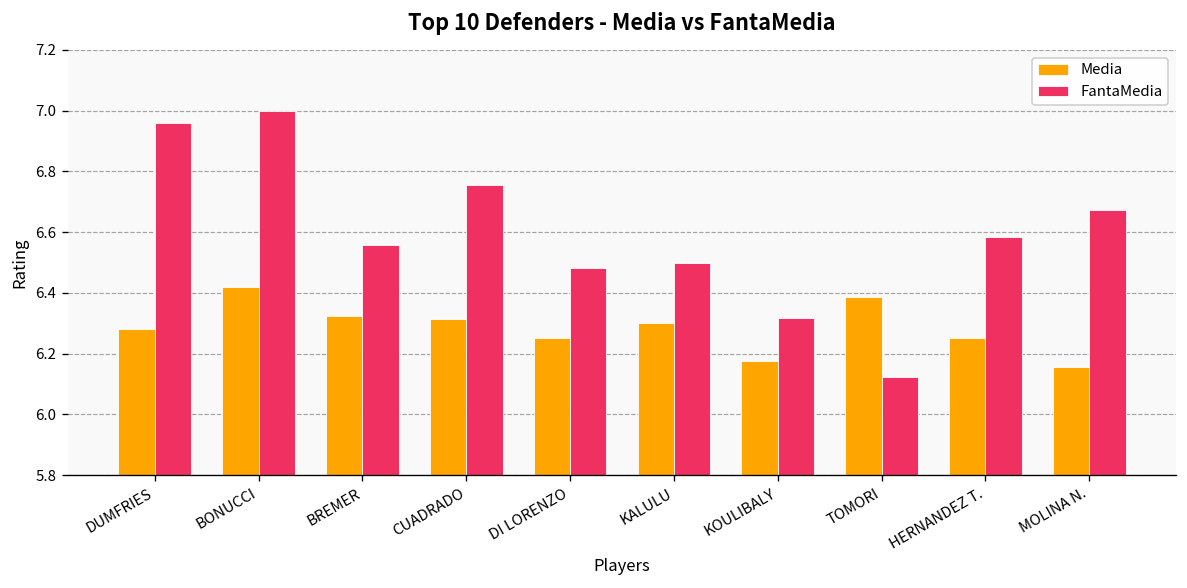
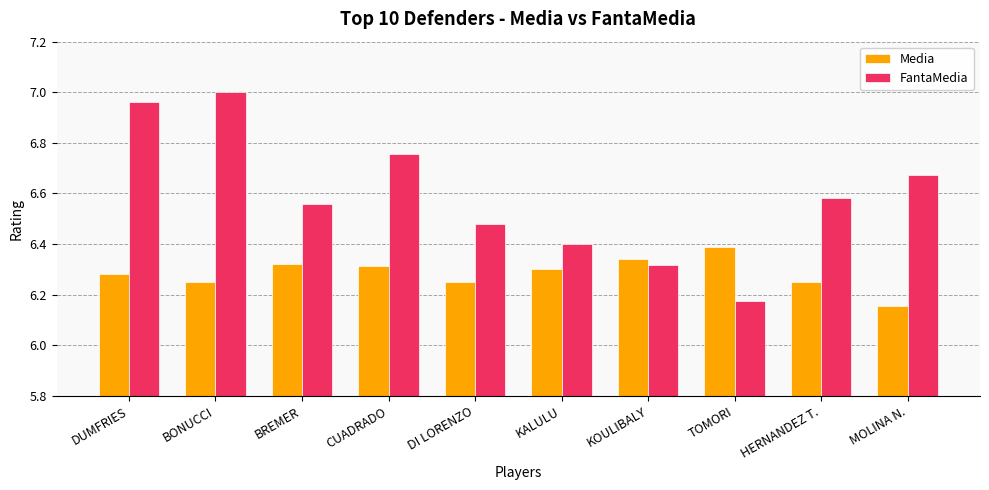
  {
    "Media": {
      "DUMFRIES": 6.28,
-     "BONUCCI": 6.42,
+     "BONUCCI": 6.25,
      "BREMER": 6.32,
      "CUADRADO": 6.31,
      "DI LORENZO": 6.25,
      "KALULU": 6.30,
-     "KOULIBALY": 6.18,
+     "KOULIBALY": 6.34,
      "TOMORI": 6.39,
      "HERNANDEZ T.": 6.25,
      "MOLINA N.": 6.16
    },
    "FantaMedia": {
      "DUMFRIES": 6.96,
      "BONUCCI": 7.00,
      "BREMER": 6.56,
      "CUADRADO": 6.76,
      "DI LORENZO": 6.48,
-     "KALULU": 6.5,
+     "KALULU": 6.4,
      "KOULIBALY": 6.32,
-     "TOMORI": 6.12,
+     "TOMORI": 6.17,
      "HERNANDEZ T.": 6.58,
      "MOLINA N.": 6.67
    }
  }
